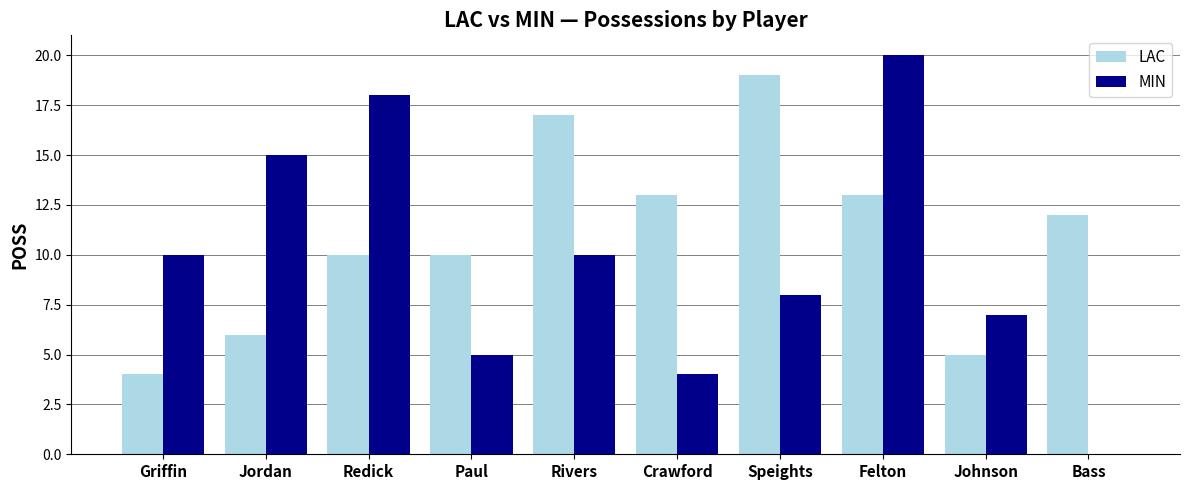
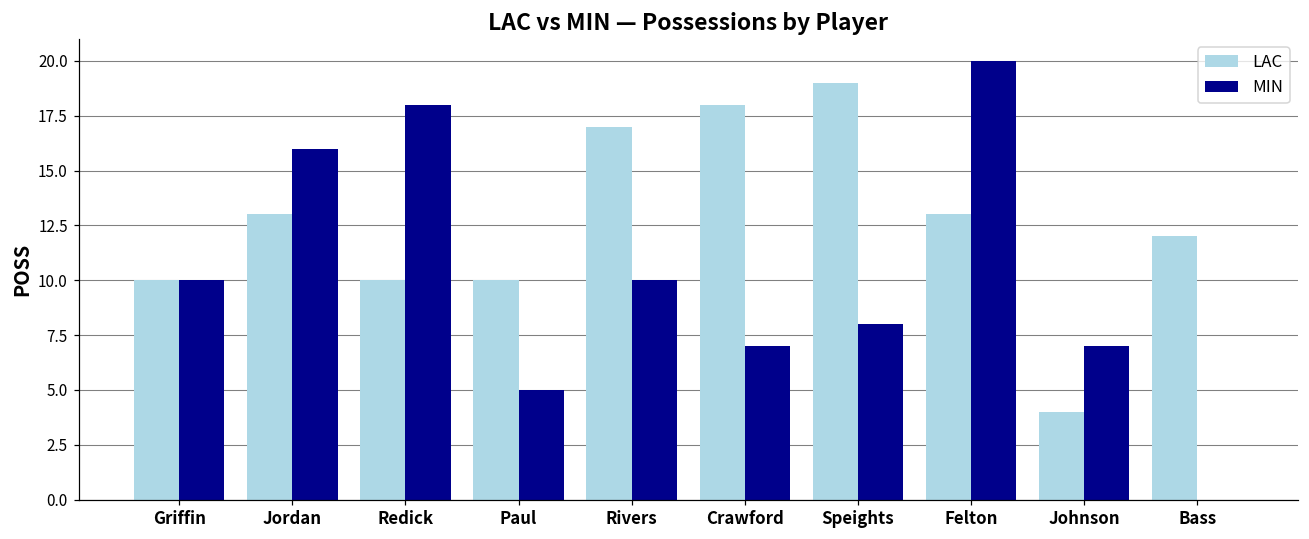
  {
    "LAC": {
-     "Griffin": 4,
-     "Jordan": 6,
+     "Griffin": 10,
+     "Jordan": 13,
      "Redick": 10,
      "Paul": 10,
      "Rivers": 17,
-     "Crawford": 13,
+     "Crawford": 18,
      "Speights": 19,
      "Felton": 13,
-     "Johnson": 5,
+     "Johnson": 4,
      "Bass": 12
    },
    "MIN": {
      "Griffin": 10,
-     "Jordan": 15,
+     "Jordan": 16,
      "Redick": 18,
      "Paul": 5,
      "Rivers": 10,
-     "Crawford": 4,
+     "Crawford": 7,
      "Speights": 8,
      "Felton": 20,
      "Johnson": 7,
      "Bass": 0
    }
  }
